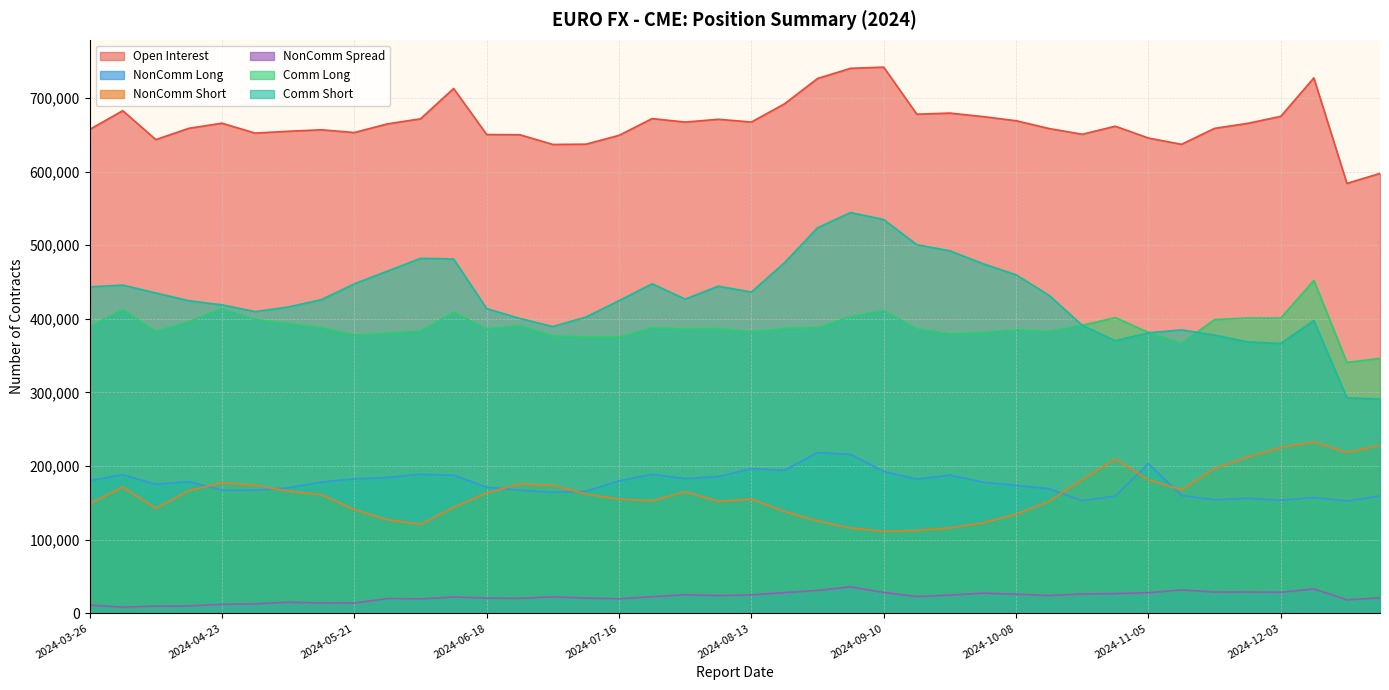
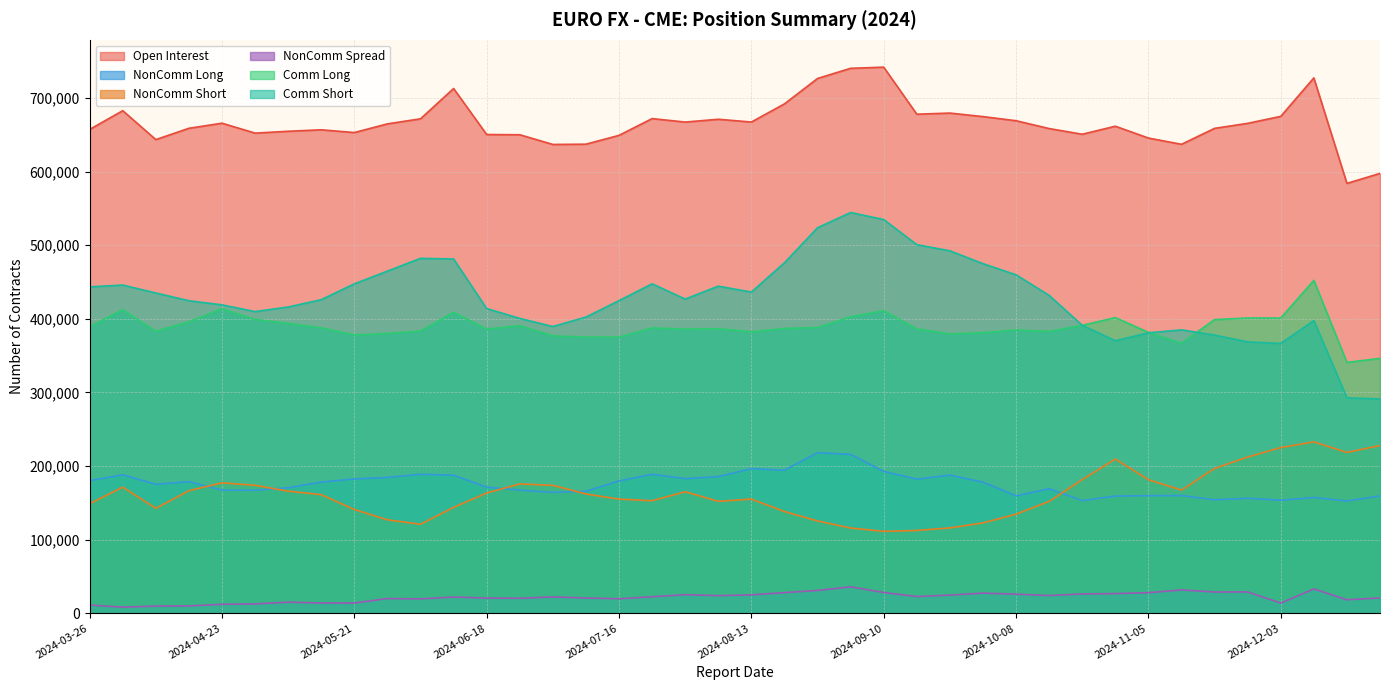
  {
    "NonComm Long": {
      "2024-03-26": "180,000",
      "2024-04-23": "170,000",
      "2024-05-21": "180,000",
      "2024-06-18": "170,000",
      "2024-07-16": "180,000",
      "2024-08-13": "200,000",
      "2024-09-10": "190,000",
-     "2024-10-08": "170,000",
-     "2024-11-05": "200,000",
+     "2024-10-08": "160,000",
+     "2024-11-05": "160,000",
      "2024-12-03": "150,000"
    },
    "NonComm Spread": {
      "2024-03-26": "10,000",
      "2024-04-23": "10,000",
      "2024-05-21": "10,000",
      "2024-06-18": "20,000",
      "2024-07-16": "20,000",
      "2024-08-13": "30,000",
      "2024-09-10": "30,000",
      "2024-10-08": "30,000",
      "2024-11-05": "30,000",
-     "2024-12-03": "30,000"
+     "2024-12-03": "10,000"
    }
  }
